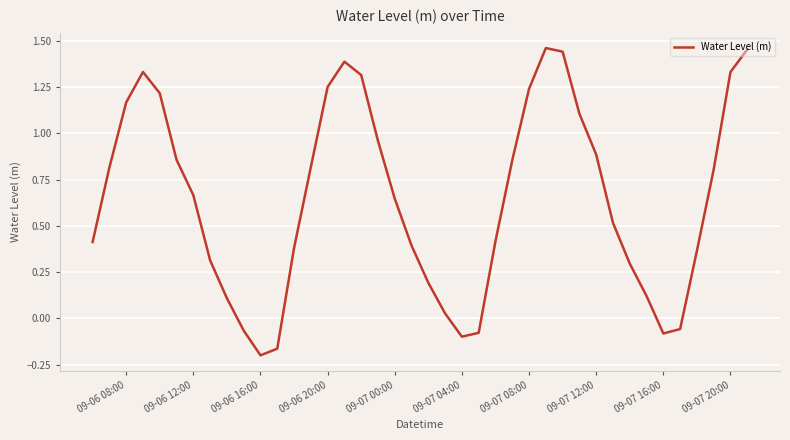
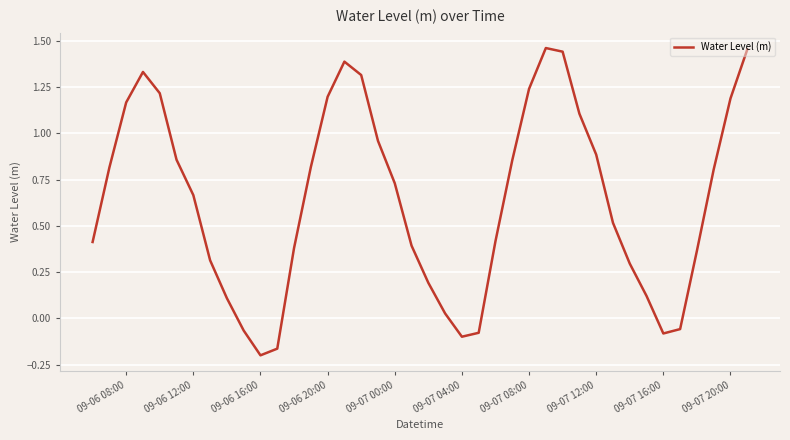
  {
    "09-06 08:00": 1.17,
    "09-06 12:00": 0.67,
    "09-06 16:00": -0.20,
-   "09-06 20:00": 1.25,
-   "09-07 00:00": 0.65,
+   "09-06 20:00": 1.20,
+   "09-07 00:00": 0.73,
    "09-07 04:00": -0.10,
    "09-07 08:00": 1.24,
    "09-07 12:00": 0.89,
    "09-07 16:00": -0.08,
-   "09-07 20:00": 1.33
+   "09-07 20:00": 1.19
  }
